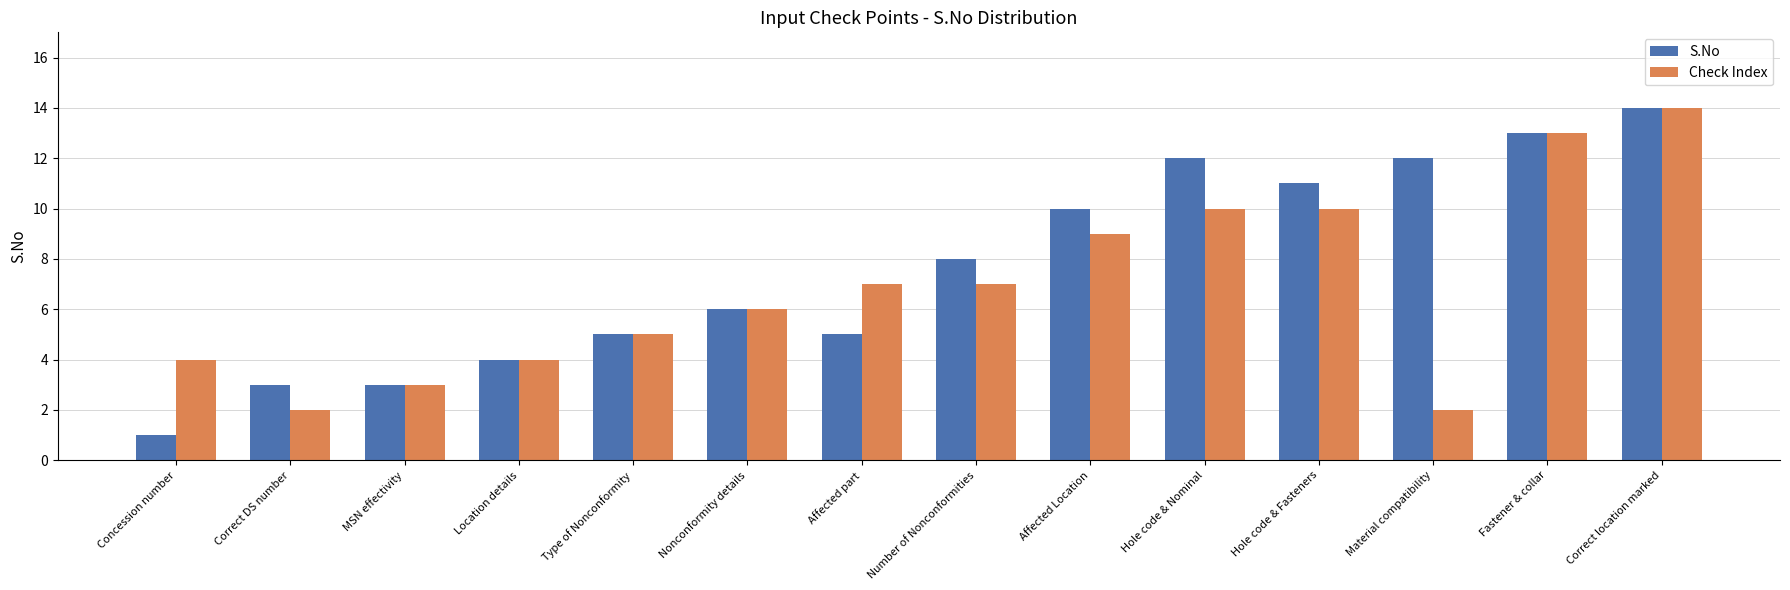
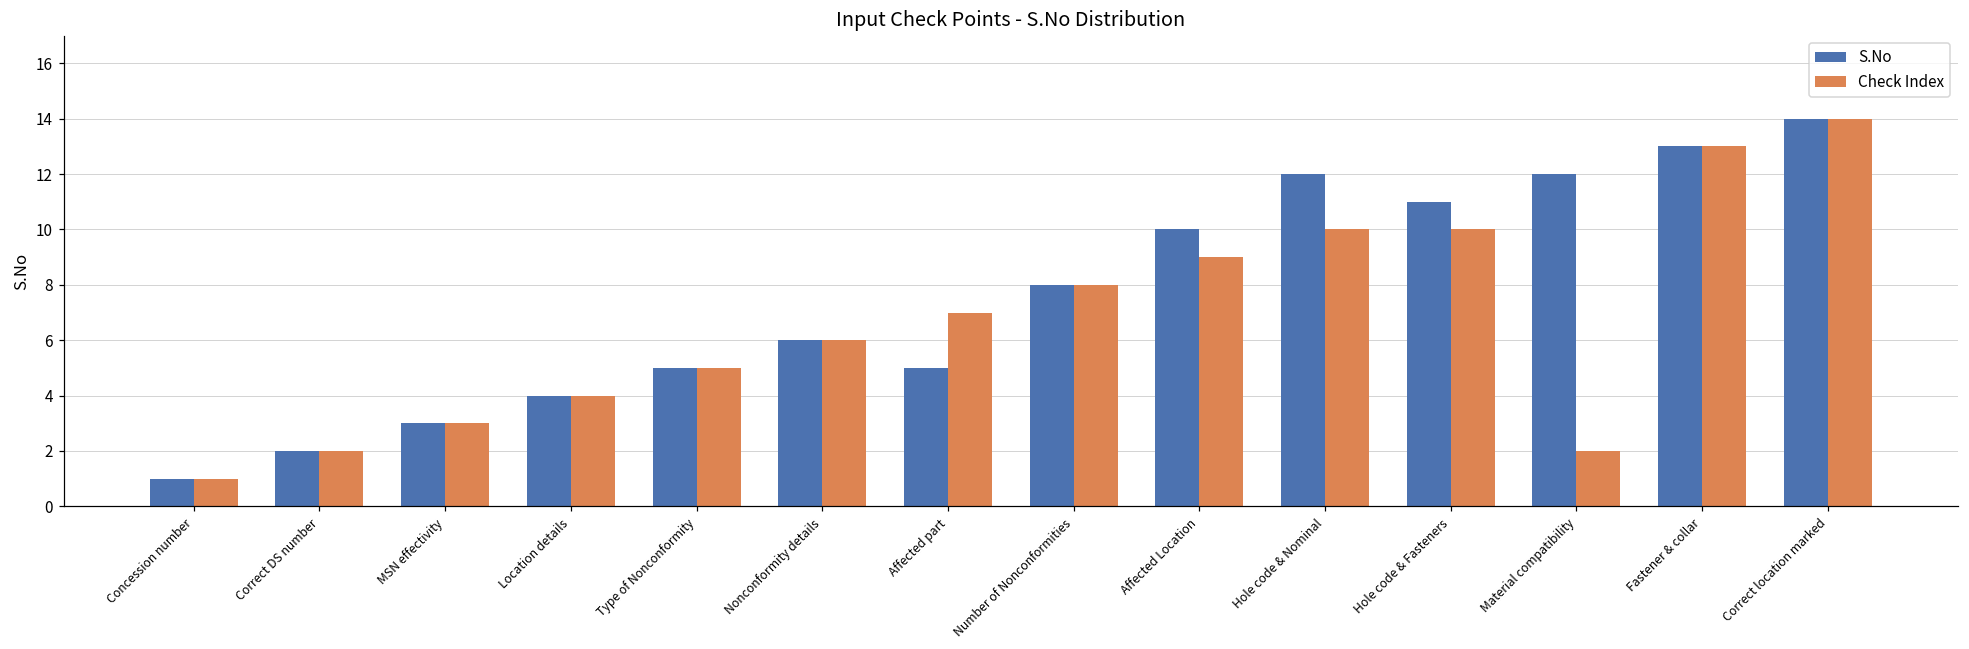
  {
    "S.No": {
      "Concession number": 1,
-     "Correct DS number": 3,
+     "Correct DS number": 2,
      "MSN effectivity": 3,
      "Location details": 4,
      "Type of Nonconformity": 5,
      "Nonconformity details": 6,
      "Affected part": 5,
      "Number of Nonconformities": 8,
      "Affected Location": 10,
      "Hole code & Nominal": 12,
      "Hole code & Fasteners": 11,
      "Material compatibility": 12,
      "Fastener & collar": 13,
      "Correct location marked": 14
    },
    "Check Index": {
-     "Concession number": 4,
+     "Concession number": 1,
      "Correct DS number": 2,
      "MSN effectivity": 3,
      "Location details": 4,
      "Type of Nonconformity": 5,
      "Nonconformity details": 6,
      "Affected part": 7,
-     "Number of Nonconformities": 7,
+     "Number of Nonconformities": 8,
      "Affected Location": 9,
      "Hole code & Nominal": 10,
      "Hole code & Fasteners": 10,
      "Material compatibility": 2,
      "Fastener & collar": 13,
      "Correct location marked": 14
    }
  }
